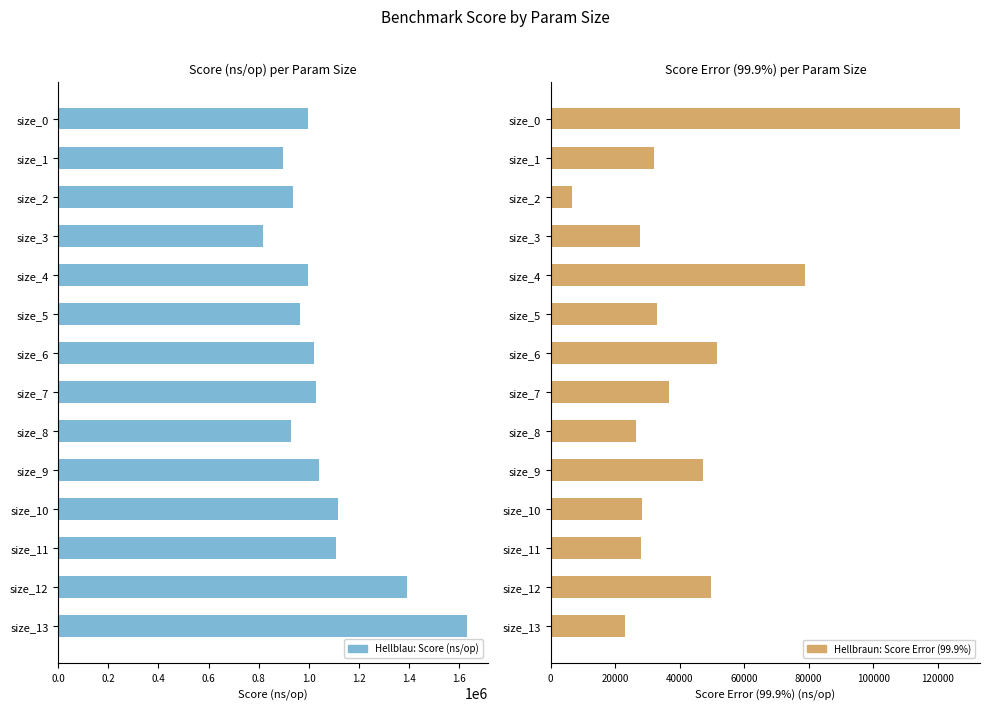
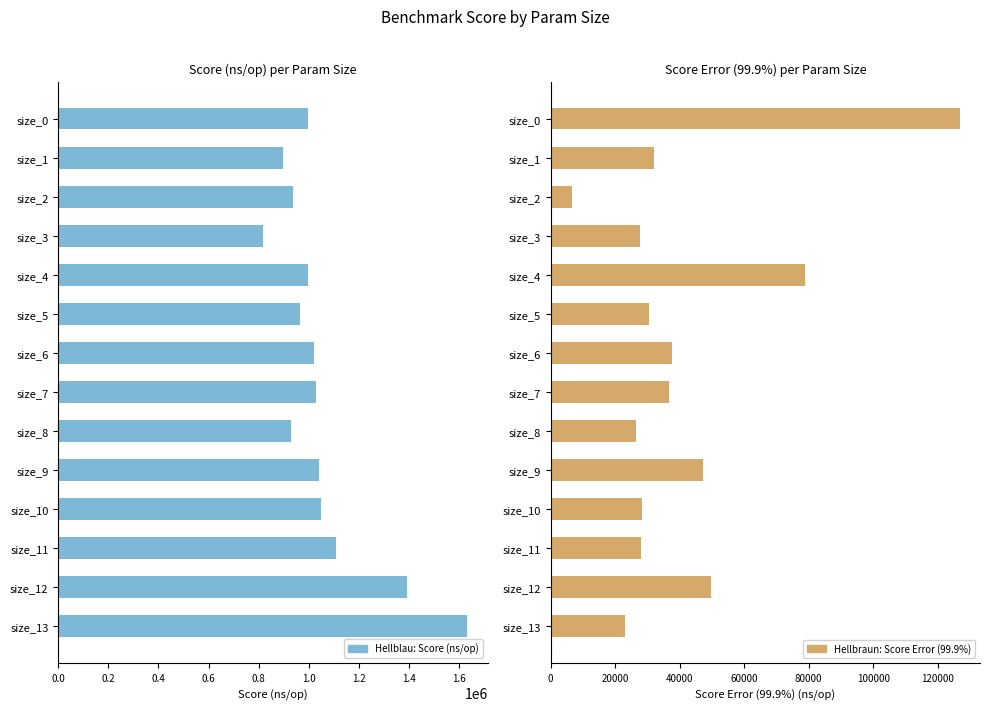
  {
    "Score (ns/op) per Param Size": {
      "size_0": 1000000,
      "size_1": 900000,
      "size_2": 940000,
      "size_3": 820000,
      "size_4": 1000000,
      "size_5": 960000,
      "size_6": 1020000,
      "size_7": 1030000,
      "size_8": 930000,
      "size_9": 1040000,
-     "size_10": 1120000,
+     "size_10": 1050000,
      "size_11": 1110000,
      "size_12": 1390000,
      "size_13": 1630000
    },
    "Score Error (99.9%) per Param Size": {
      "size_0": 127000,
      "size_1": 32000,
      "size_2": 6000,
      "size_3": 28000,
      "size_4": 79000,
-     "size_5": 33000,
-     "size_6": 52000,
+     "size_5": 30000,
+     "size_6": 38000,
      "size_7": 37000,
      "size_8": 26000,
      "size_9": 47000,
      "size_10": 28000,
      "size_11": 28000,
      "size_12": 50000,
      "size_13": 23000
    }
  }
